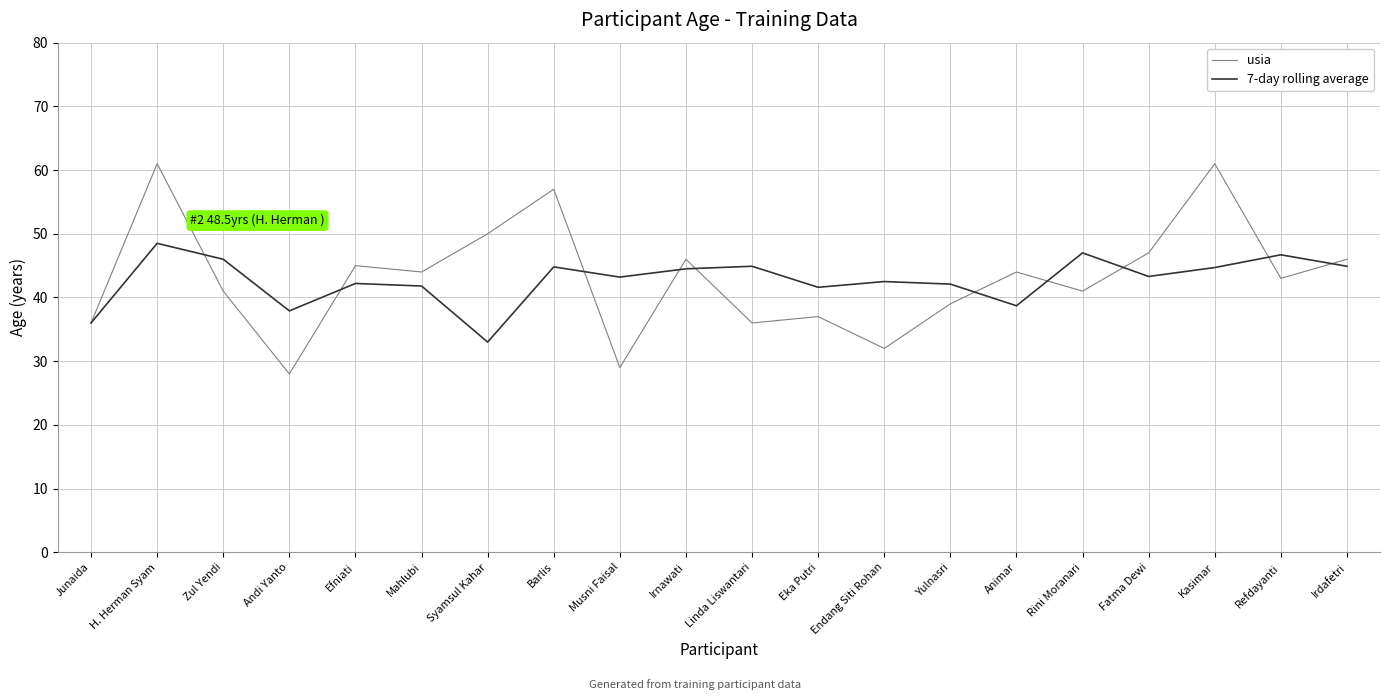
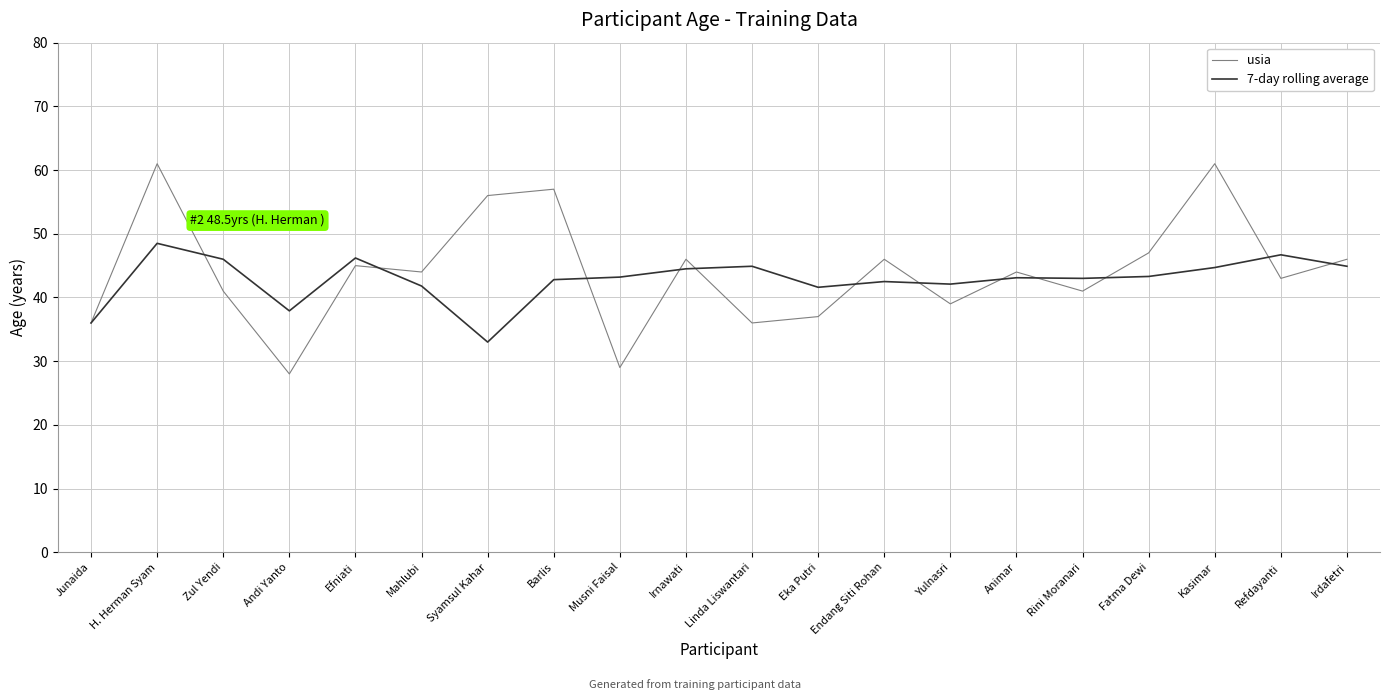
  {
    "usia": {
      "H. Herman Syam": 61,
      "Zul Yendi": 41,
      "Andi Yanto": 28,
      "Efniati": 45,
      "Mahlubi": 44,
-     "Syamsul Kahar": 50,
+     "Syamsul Kahar": 56,
      "Barlis": 57,
      "Musni Faisal": 29,
      "Irnawati": 46,
      "Linda Liswantari": 36,
      "Eka Putri": 37,
-     "Endang Siti Rohan": 32,
+     "Endang Siti Rohan": 46,
      "Yulnasri": 39,
      "Animar": 44,
      "Rini Moranari": 41,
      "Fatma Dewi": 47,
      "Kasimar": 61,
      "Refdayanti": 43,
      "Irdafetri": 46
    },
    "7-day rolling average": {
      "H. Herman Syam": 49,
      "Zul Yendi": 46,
      "Andi Yanto": 38,
-     "Efniati": 42,
+     "Efniati": 46,
      "Mahlubi": 42,
      "Syamsul Kahar": 33,
-     "Barlis": 45,
+     "Barlis": 43,
      "Musni Faisal": 43,
      "Irnawati": 45,
      "Linda Liswantari": 45,
      "Eka Putri": 42,
      "Endang Siti Rohan": 43,
      "Yulnasri": 42,
-     "Animar": 39,
-     "Rini Moranari": 47,
+     "Animar": 43,
+     "Rini Moranari": 43,
      "Fatma Dewi": 43,
      "Kasimar": 45,
      "Refdayanti": 47,
      "Irdafetri": 45
    }
  }
